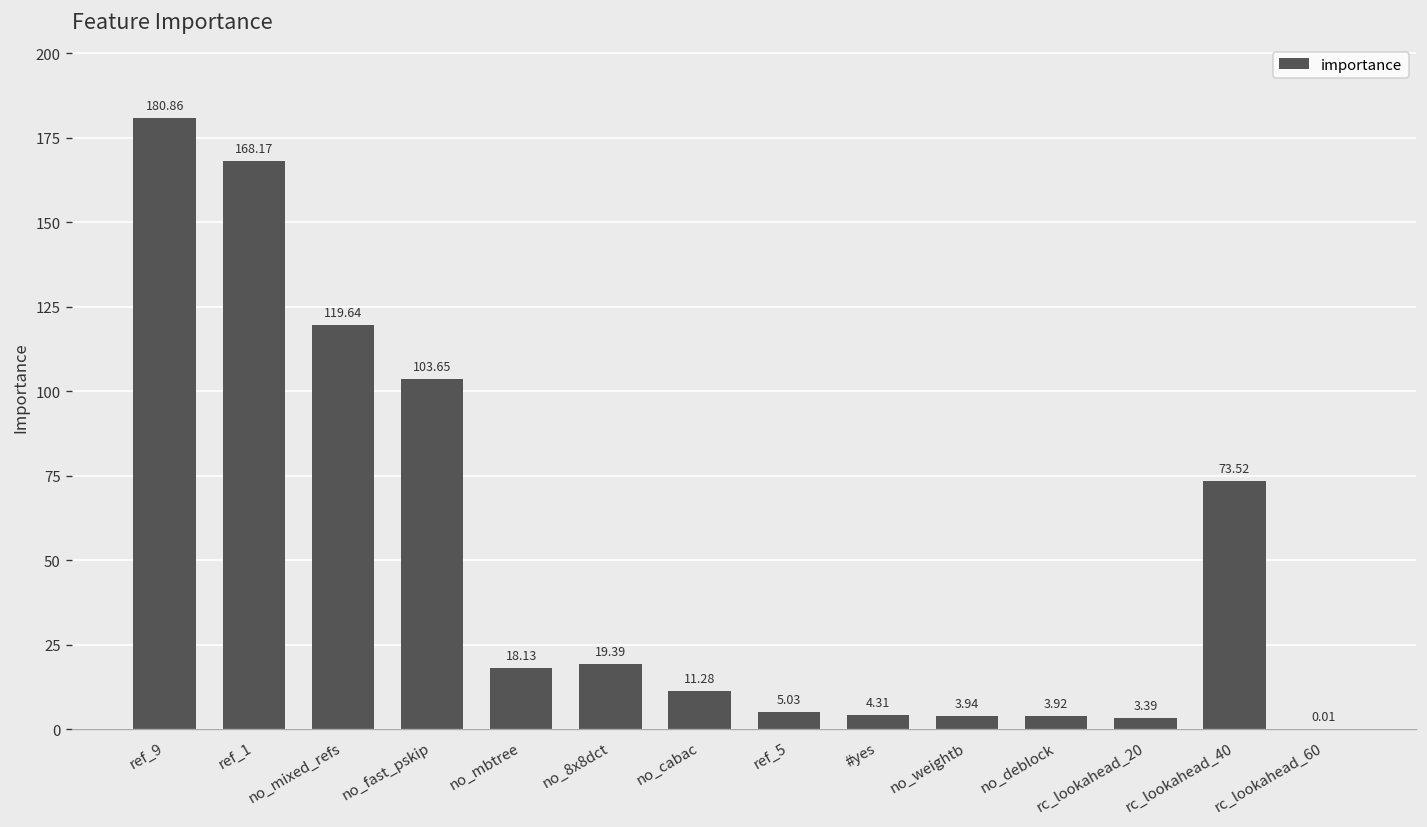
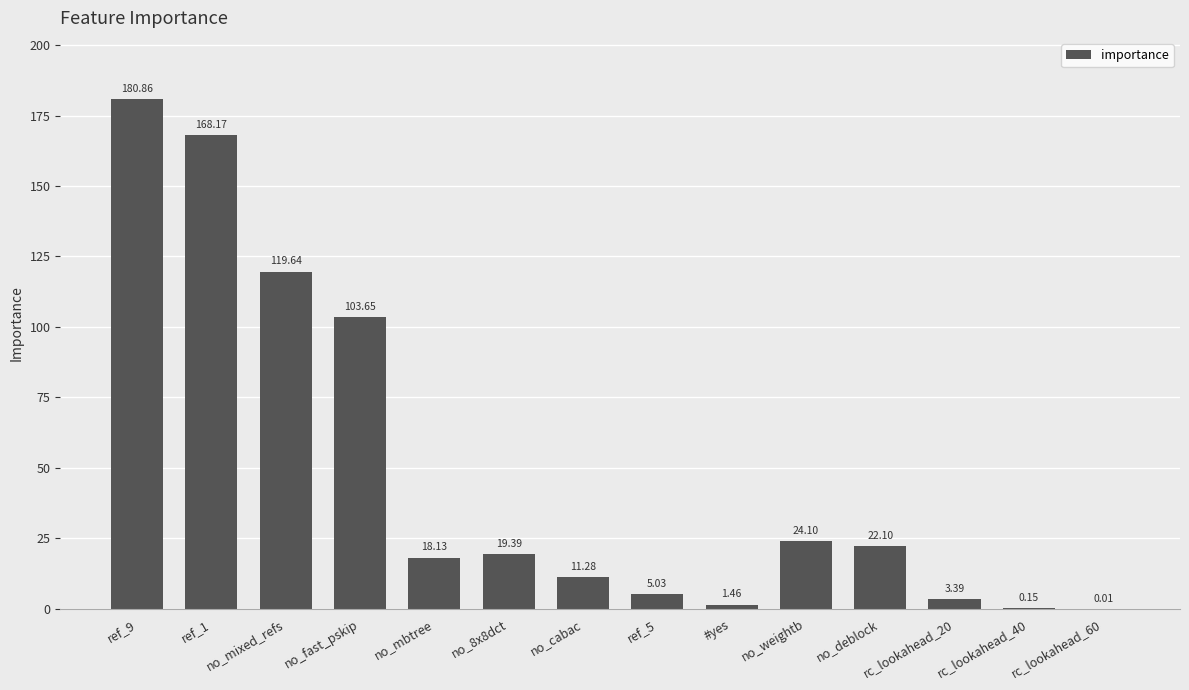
  {
    "ref_9": 180.86,
    "ref_1": 168.17,
    "no_mixed_refs": 119.64,
    "no_fast_pskip": 103.65,
    "no_mbtree": 18.13,
    "no_8x8dct": 19.39,
    "no_cabac": 11.28,
    "ref_5": 5.03,
-   "#yes": 4.31,
-   "no_weightb": 3.94,
-   "no_deblock": 3.92,
+   "#yes": 1.46,
+   "no_weightb": 24.10,
+   "no_deblock": 22.10,
    "rc_lookahead_20": 3.39,
-   "rc_lookahead_40": 73.52,
+   "rc_lookahead_40": 0.15,
    "rc_lookahead_60": 0.01
  }
